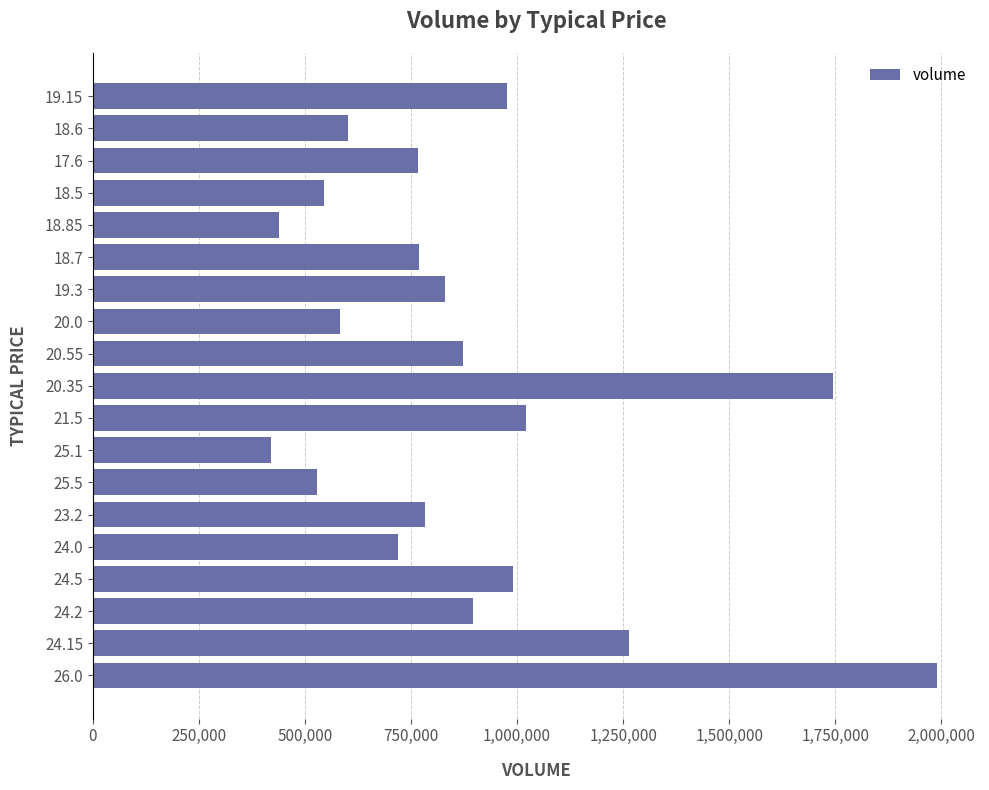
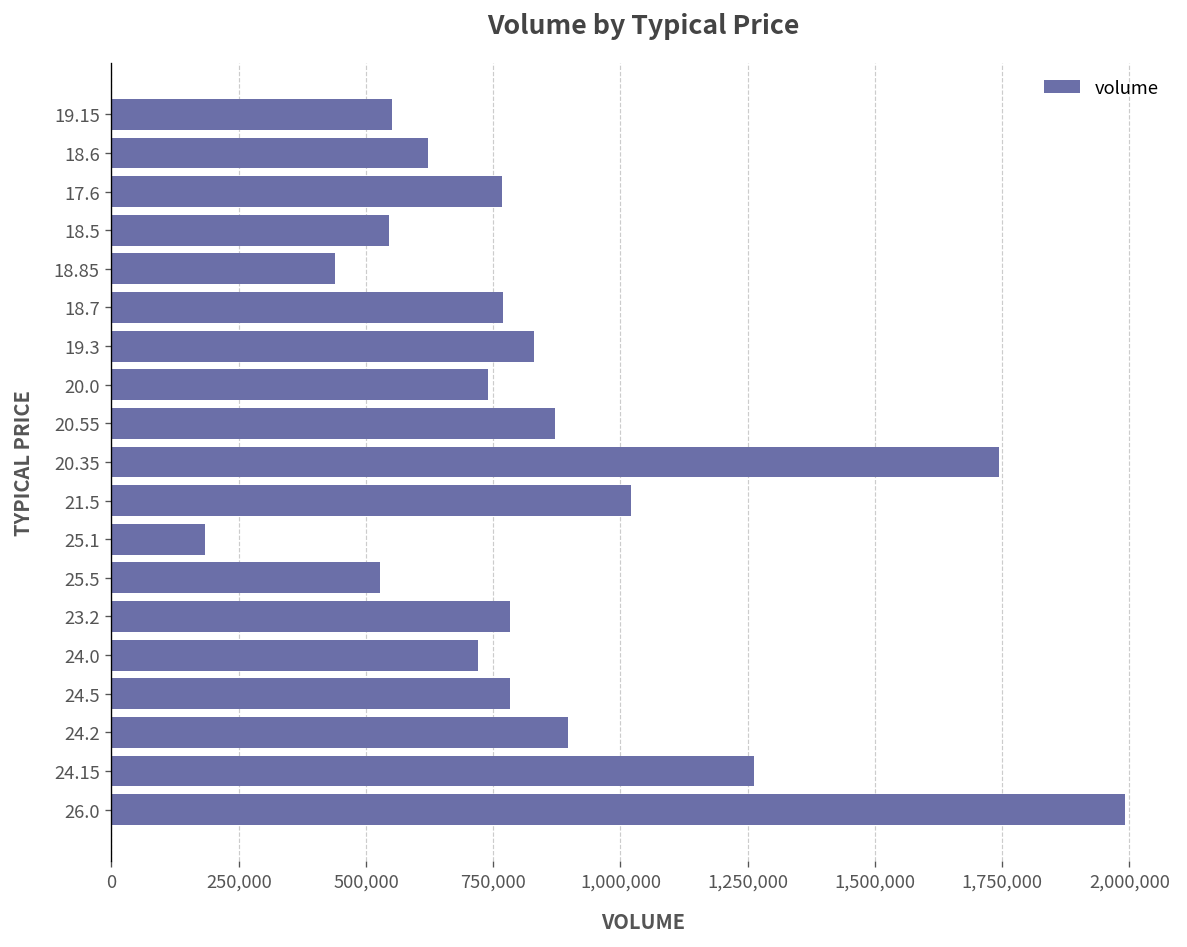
  {
-   "19.15": "980,000",
-   "18.6": "600,000",
+   "19.15": "550,000",
+   "18.6": "620,000",
    "17.6": "770,000",
    "18.5": "550,000",
    "18.85": "440,000",
    "18.7": "770,000",
-   "20.0": "580,000",
+   "20.0": "740,000",
    "20.55": "870,000",
    "20.35": "1,740,000",
    "21.5": "1,020,000",
-   "25.1": "420,000",
+   "25.1": "180,000",
    "25.5": "530,000",
    "23.2": "780,000",
    "24.0": "720,000",
-   "24.5": "990,000",
+   "24.5": "780,000",
    "24.2": "900,000",
    "24.15": "1,260,000",
    "26.0": "1,990,000"
  }
